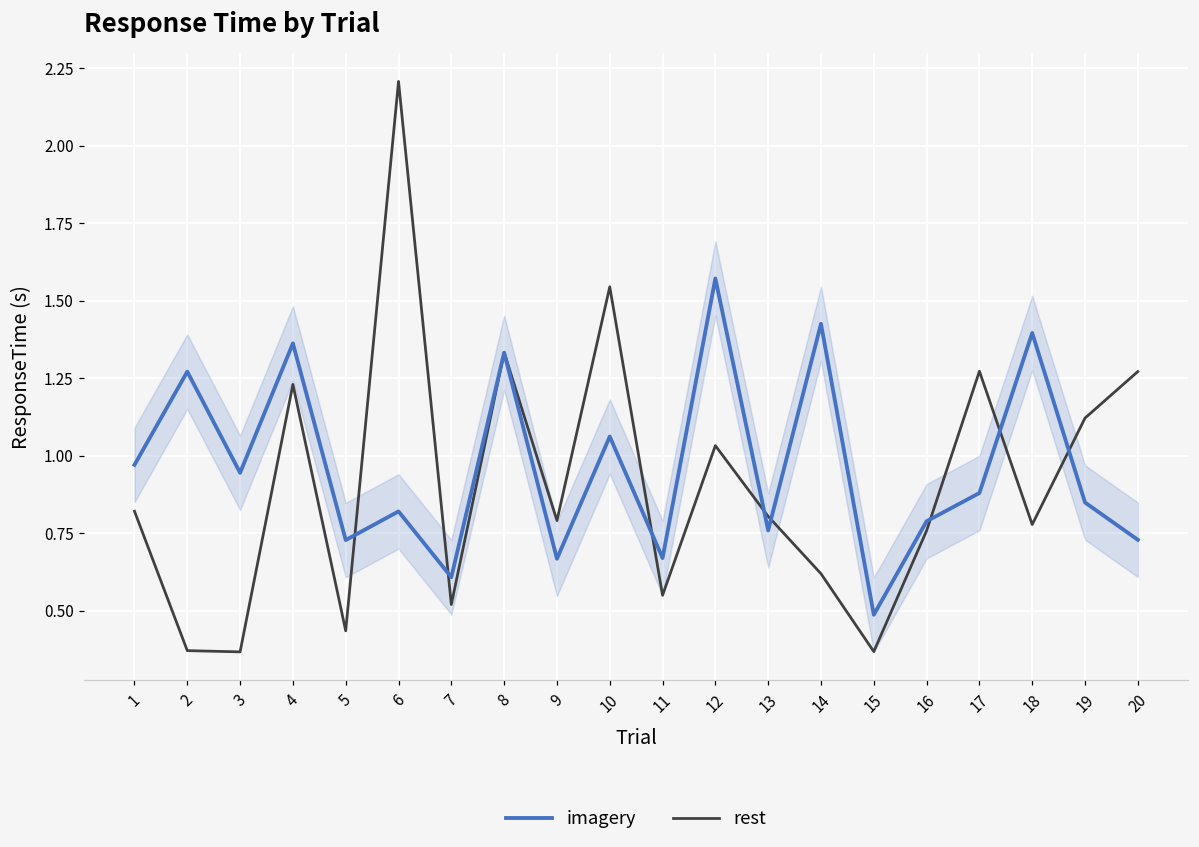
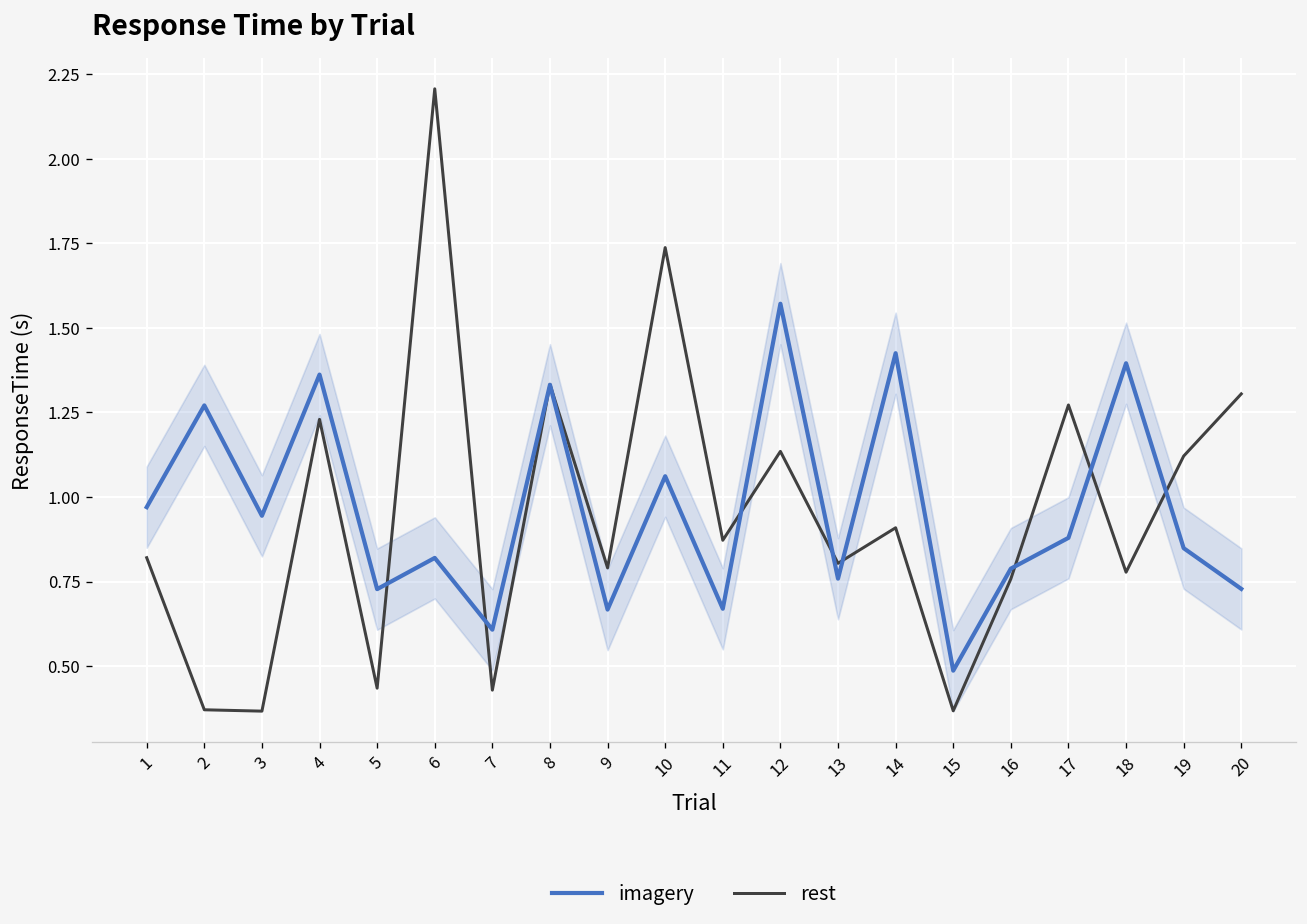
  {
    "rest": {
      "1": 0.82,
      "2": 0.37,
      "3": 0.37,
      "4": 1.23,
      "5": 0.43,
      "6": 2.21,
-     "7": 0.52,
-     "10": 1.54,
-     "11": 0.55,
-     "12": 1.03,
+     "7": 0.43,
+     "10": 1.74,
+     "11": 0.87,
+     "12": 1.13,
      "13": 0.80,
-     "14": 0.62,
+     "14": 0.91,
      "15": 0.37,
      "16": 0.76,
      "17": 1.27,
      "18": 0.78,
      "19": 1.12,
-     "20": 1.27
+     "20": 1.30
    }
  }
